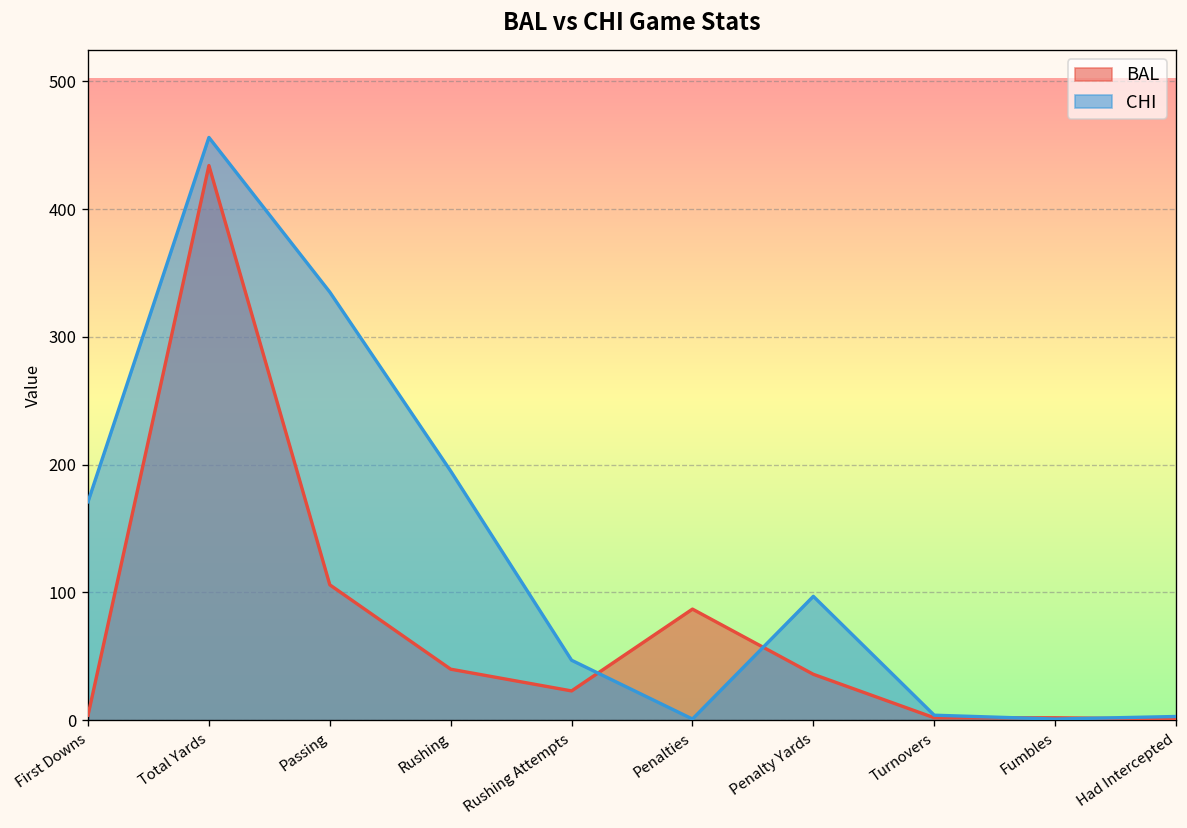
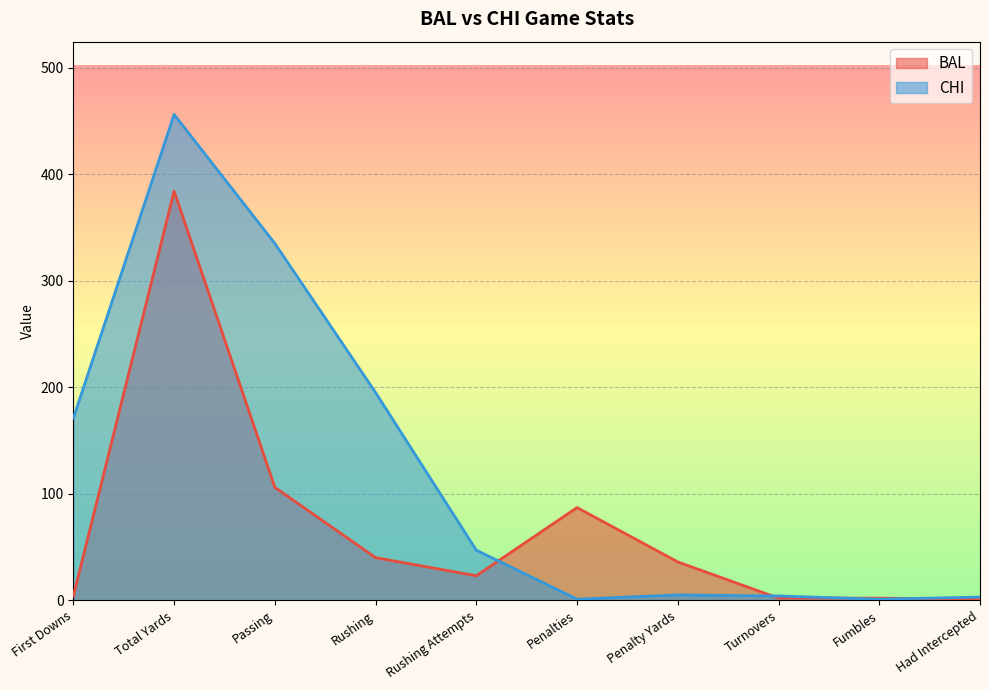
  {
    "BAL": {
      "First Downs": 4,
-     "Total Yards": 434,
+     "Total Yards": 384,
      "Passing": 106,
      "Rushing": 40,
      "Rushing Attempts": 23,
      "Penalties": 87,
      "Penalty Yards": 36
    },
    "CHI": {
      "First Downs": 171,
      "Total Yards": 456,
      "Passing": 335,
      "Rushing": 195,
      "Rushing Attempts": 47,
      "Penalties": 1,
-     "Penalty Yards": 97
+     "Penalty Yards": 5
    }
  }
